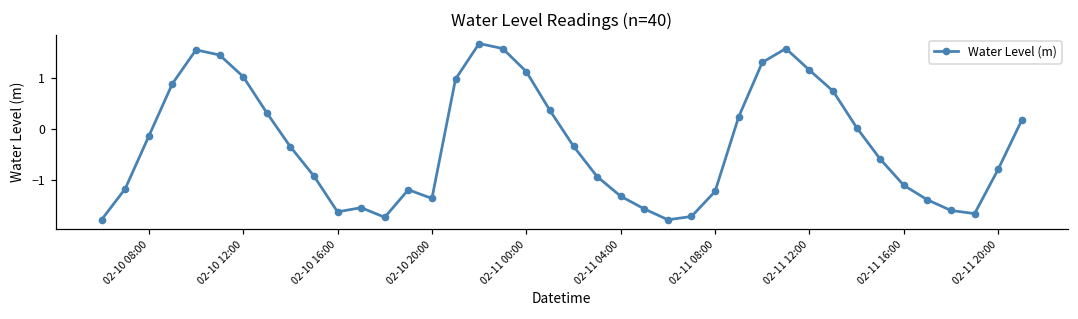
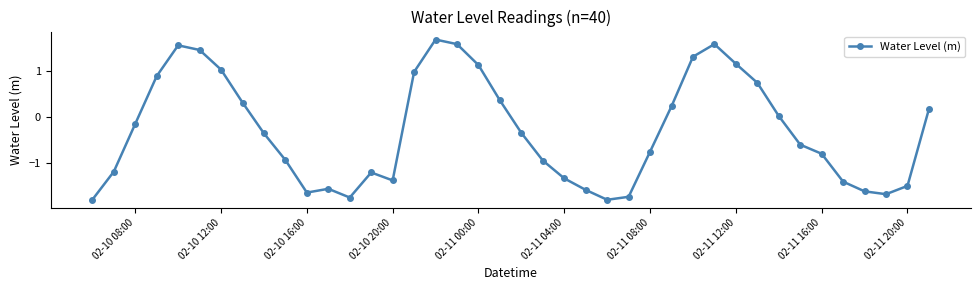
  {
    "02-10 08:00": -0.1,
    "02-10 12:00": 1.0,
    "02-10 16:00": -1.6,
    "02-10 20:00": -1.4,
    "02-11 00:00": 1.1,
    "02-11 04:00": -1.3,
-   "02-11 08:00": -1.2,
+   "02-11 08:00": -0.7,
    "02-11 12:00": 1.2,
-   "02-11 16:00": -1.1,
-   "02-11 20:00": -0.8
+   "02-11 16:00": -0.8,
+   "02-11 20:00": -1.5
  }
